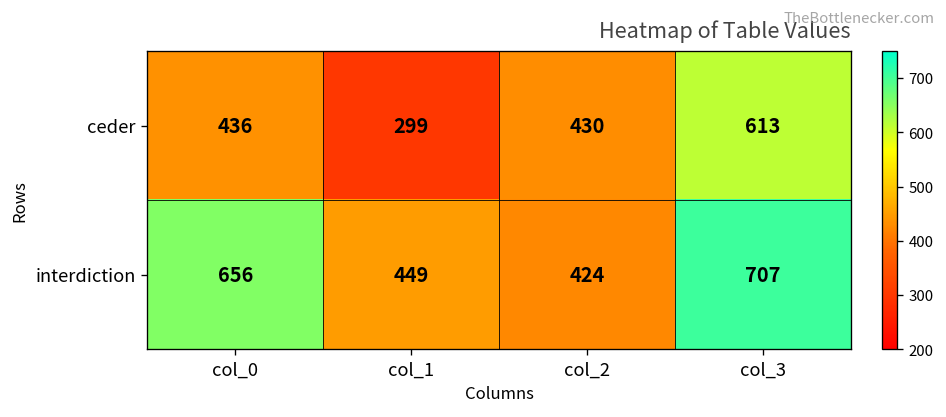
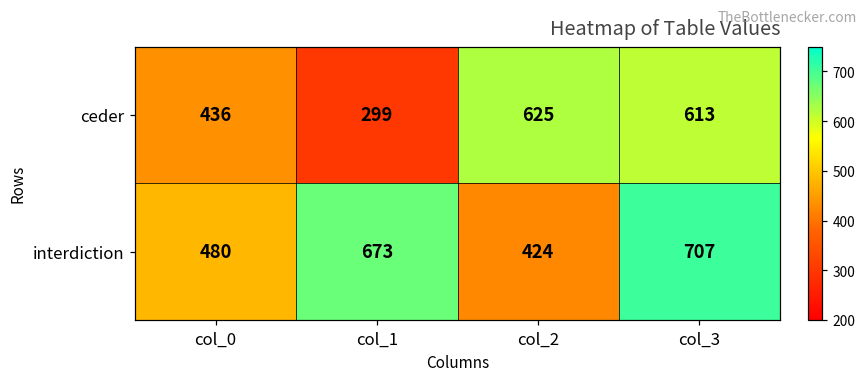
  {
    "ceder": {
      "col_0": 436,
      "col_1": 299,
-     "col_2": 430,
+     "col_2": 625,
      "col_3": 613
    },
    "interdiction": {
-     "col_0": 656,
-     "col_1": 449,
+     "col_0": 480,
+     "col_1": 673,
      "col_2": 424,
      "col_3": 707
    }
  }
